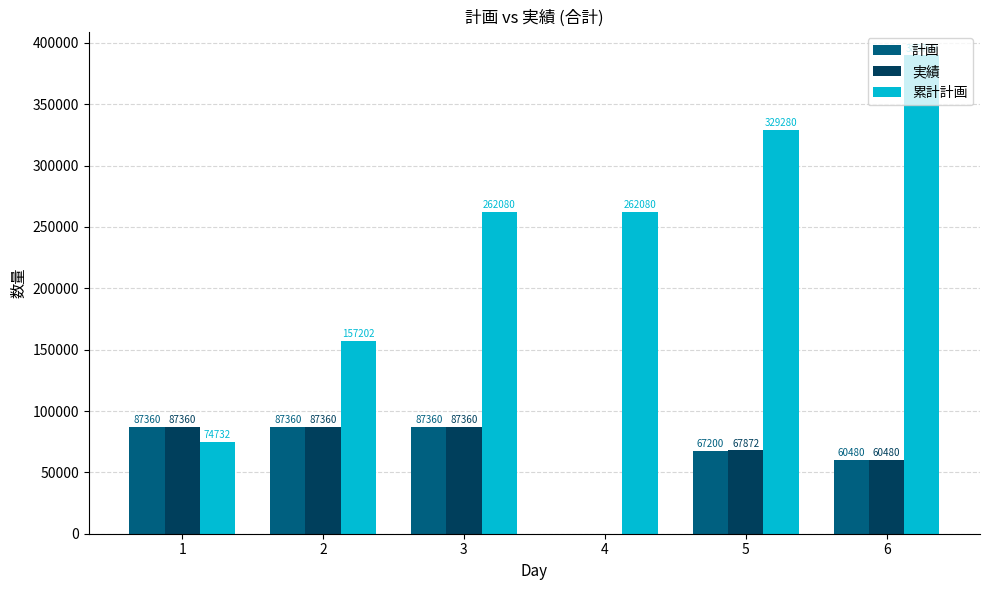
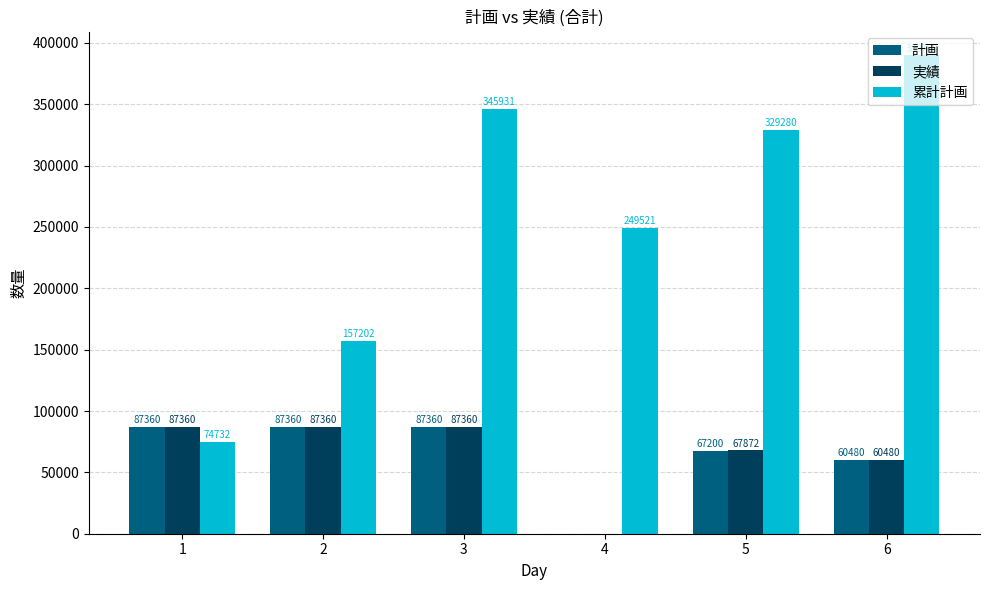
  {
    "累計計画": {
      "1": 74732,
      "2": 157202,
-     "3": 262080,
-     "4": 262080,
+     "3": 345931,
+     "4": 249521,
      "5": 329280
    }
  }
